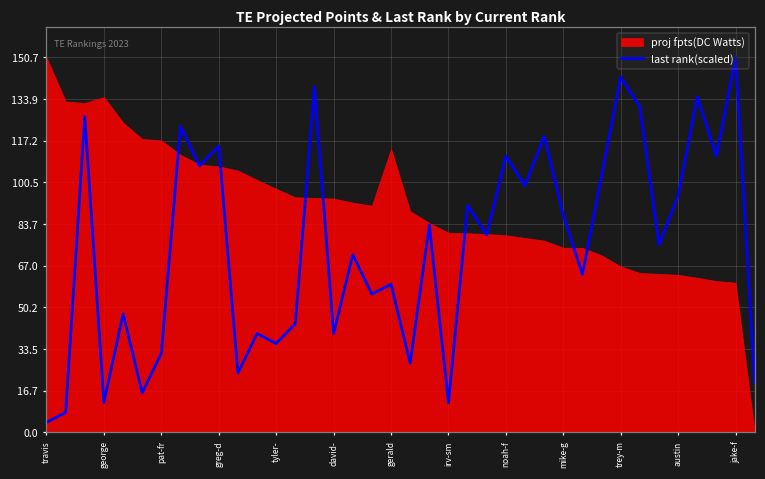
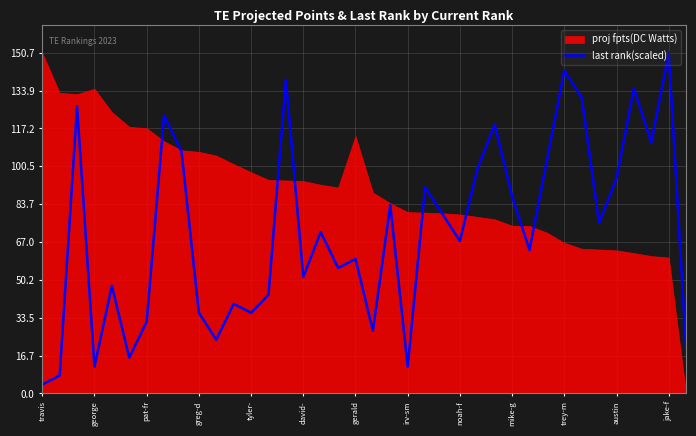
  {
    "last rank(scaled)": {
      "travis": 4,
      "george": 12,
      "pat-fr": 32,
-     "greg-d": 115,
+     "greg-d": 36,
      "tyler-": 36,
-     "david-": 40,
+     "david-": 52,
      "gerald": 59,
      "irv-sm": 12,
-     "noah-f": 111,
+     "noah-f": 67,
      "mike-g": 87,
      "trey-m": 143,
      "austin": 95
    },
    "proj fpts(DC Watts)": {
      "george": 135,
      "pat-fr": 117,
      "greg-d": 107,
      "tyler-": 98,
      "david-": 94,
      "gerald": 114,
      "irv-sm": 80,
      "noah-f": 79,
      "mike-g": 74,
      "trey-m": 67,
      "austin": 63,
      "jake-f": 60
    }
  }
